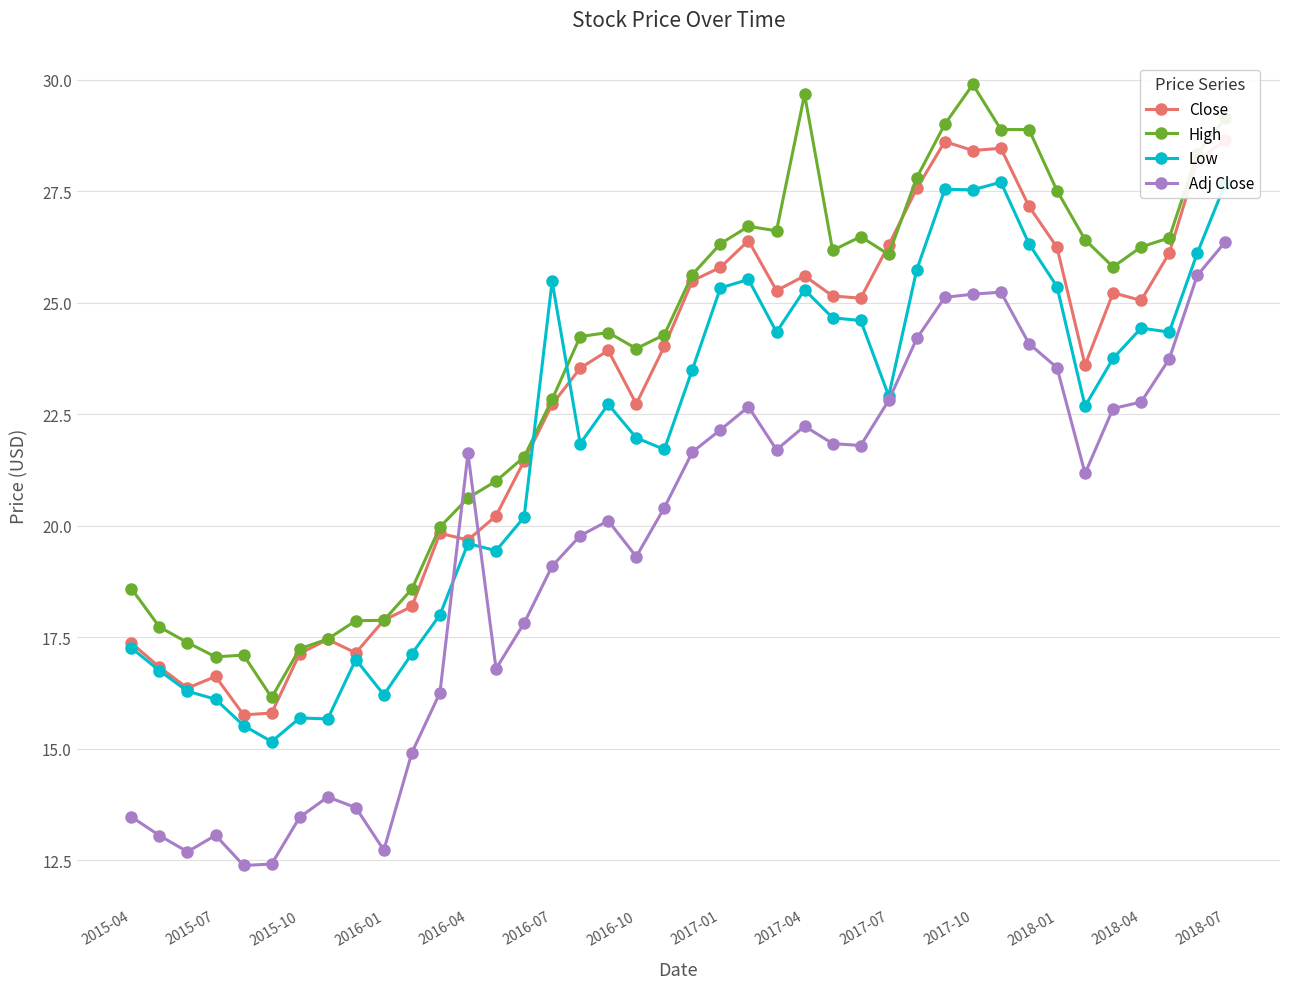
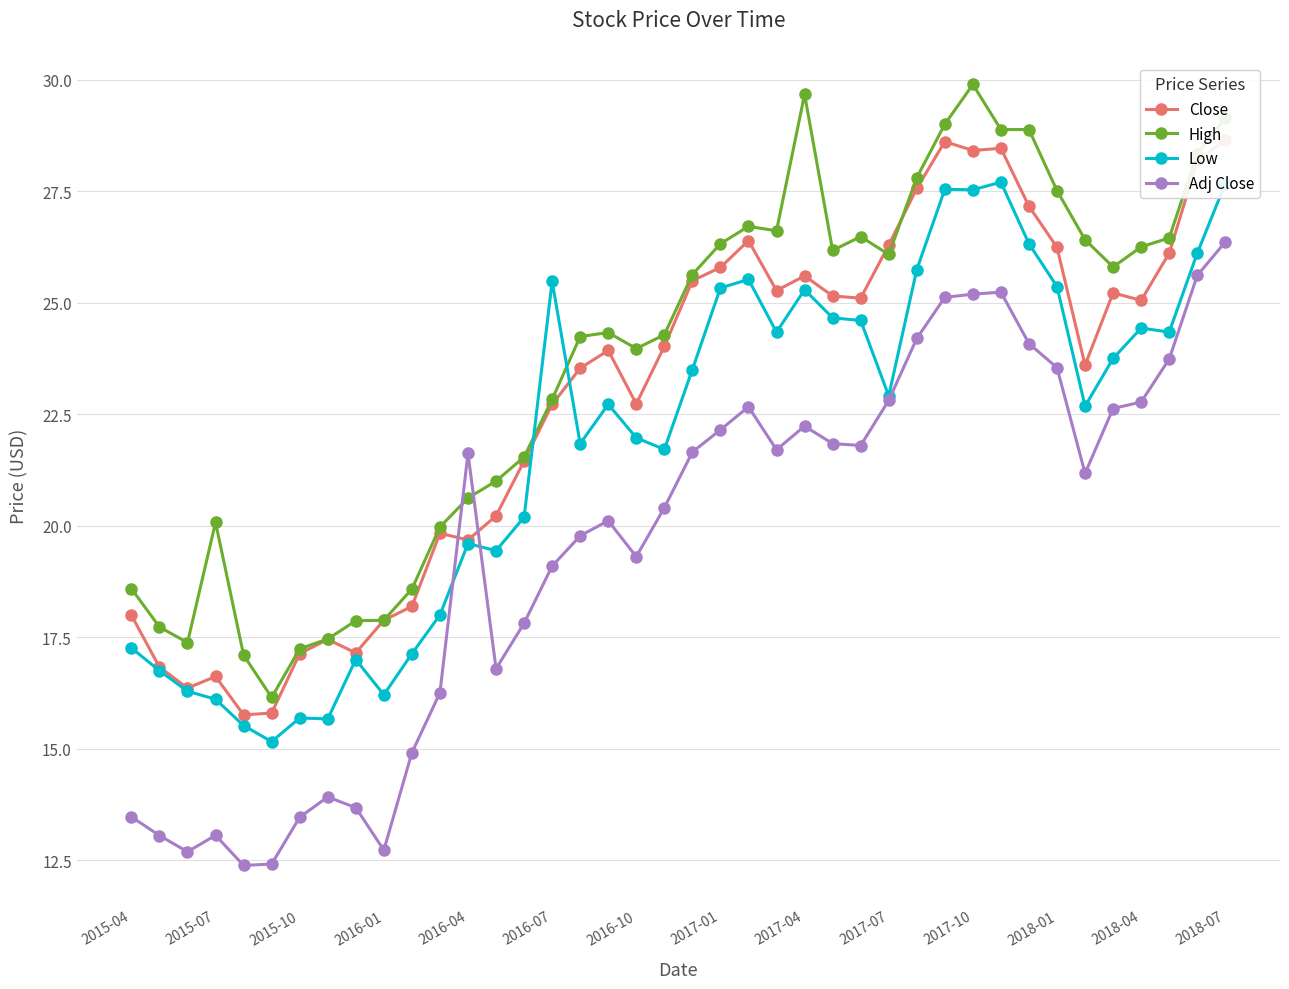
  {
    "Close": {
-     "2015-04": 17.4,
+     "2015-04": 18.0,
      "2015-07": 16.6,
      "2015-10": 17.1,
      "2016-04": 19.7,
      "2016-07": 22.7,
      "2016-10": 22.7,
      "2017-01": 25.8,
      "2017-04": 25.6,
      "2017-07": 26.3,
      "2017-10": 28.4,
      "2018-01": 26.2,
      "2018-04": 25.0
    },
    "High": {
      "2015-04": 18.6,
-     "2015-07": 17.1,
+     "2015-07": 20.1,
      "2015-10": 17.2,
      "2016-04": 20.6,
      "2016-07": 22.8,
      "2016-10": 24.0,
      "2017-01": 26.3,
      "2017-04": 29.7,
      "2017-07": 26.1,
      "2017-10": 29.9,
      "2018-01": 27.5,
      "2018-04": 26.3
    },
    "Low": {
      "2015-04": 17.3,
      "2015-07": 16.1,
      "2015-10": 15.7,
      "2016-01": 16.2,
      "2016-04": 19.6,
      "2016-07": 25.5,
      "2016-10": 22.0,
      "2017-01": 25.3,
      "2017-04": 25.3,
      "2017-07": 22.9,
      "2017-10": 27.5,
      "2018-01": 25.4,
      "2018-04": 24.4
    },
    "Adj Close": {
      "2015-04": 13.5,
      "2015-07": 13.1,
      "2015-10": 13.5,
      "2016-01": 12.7,
      "2016-04": 21.6,
      "2016-07": 19.1,
      "2016-10": 19.3,
      "2017-01": 22.1,
      "2017-04": 22.2,
      "2017-07": 22.8,
      "2017-10": 25.2,
      "2018-01": 23.5,
      "2018-04": 22.8,
      "2018-07": 26.4
    }
  }
